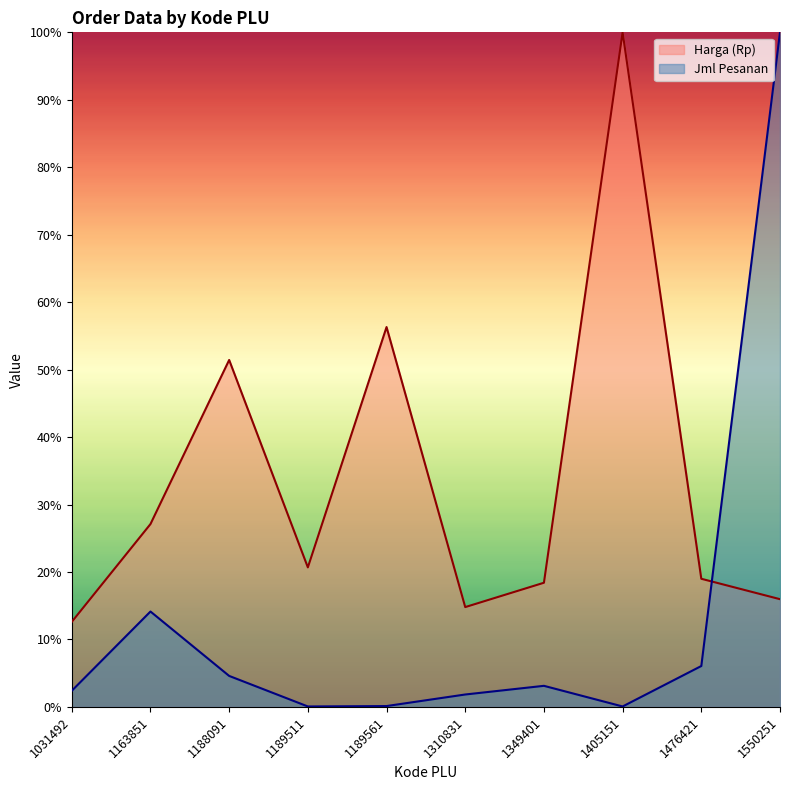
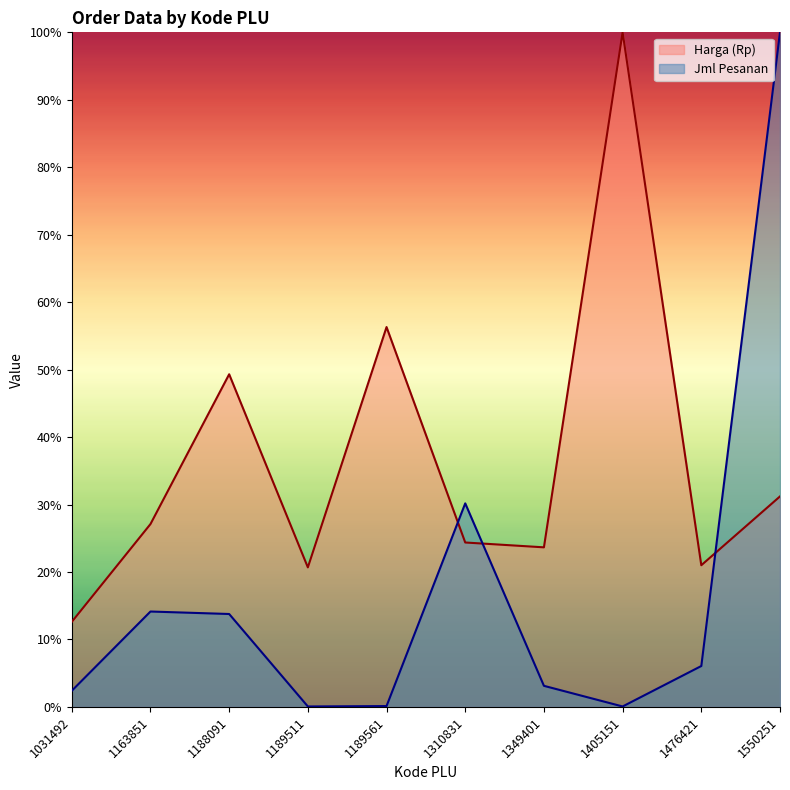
  {
    "Harga (Rp)": {
      "1031492": "13%",
      "1163851": "27%",
-     "1188091": "51%",
+     "1188091": "49%",
      "1189511": "21%",
      "1189561": "56%",
-     "1310831": "15%",
-     "1349401": "18%",
+     "1310831": "24%",
+     "1349401": "24%",
      "1405151": "100%",
-     "1476421": "19%",
-     "1550251": "16%"
+     "1476421": "21%",
+     "1550251": "31%"
    },
    "Jml Pesanan": {
      "1031492": "2%",
      "1163851": "14%",
-     "1188091": "5%",
+     "1188091": "14%",
      "1189511": "0%",
      "1189561": "0%",
-     "1310831": "2%",
+     "1310831": "30%",
      "1349401": "3%",
      "1405151": "0%",
      "1476421": "6%",
      "1550251": "100%"
    }
  }
